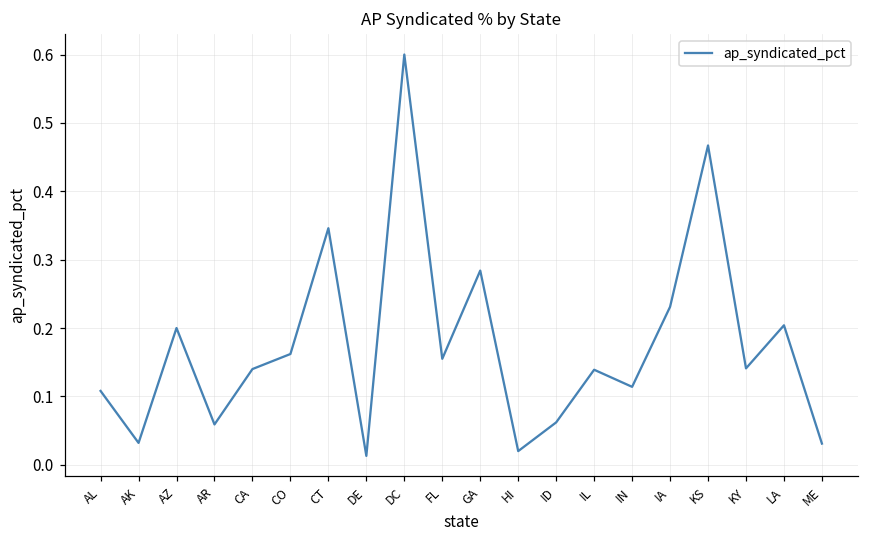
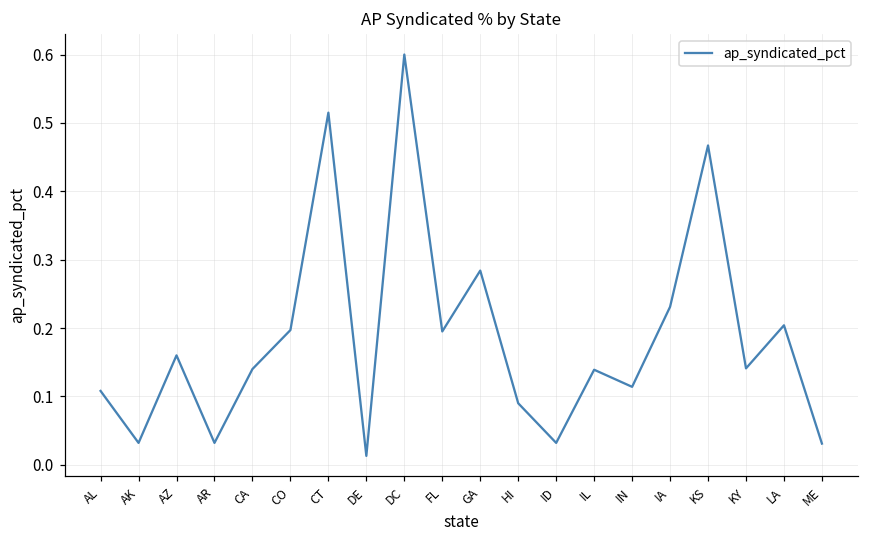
  {
    "AL": 0.11,
    "AK": 0.03,
-   "AZ": 0.20,
-   "AR": 0.06,
+   "AZ": 0.16,
+   "AR": 0.03,
    "CA": 0.14,
-   "CO": 0.16,
-   "CT": 0.35,
+   "CO": 0.20,
+   "CT": 0.52,
    "DE": 0.01,
    "DC": 0.60,
-   "FL": 0.16,
+   "FL": 0.20,
    "GA": 0.28,
-   "HI": 0.02,
-   "ID": 0.06,
+   "HI": 0.09,
+   "ID": 0.03,
    "IL": 0.14,
    "IN": 0.11,
    "IA": 0.23,
    "KS": 0.47,
    "KY": 0.14,
    "LA": 0.20,
    "ME": 0.03
  }
